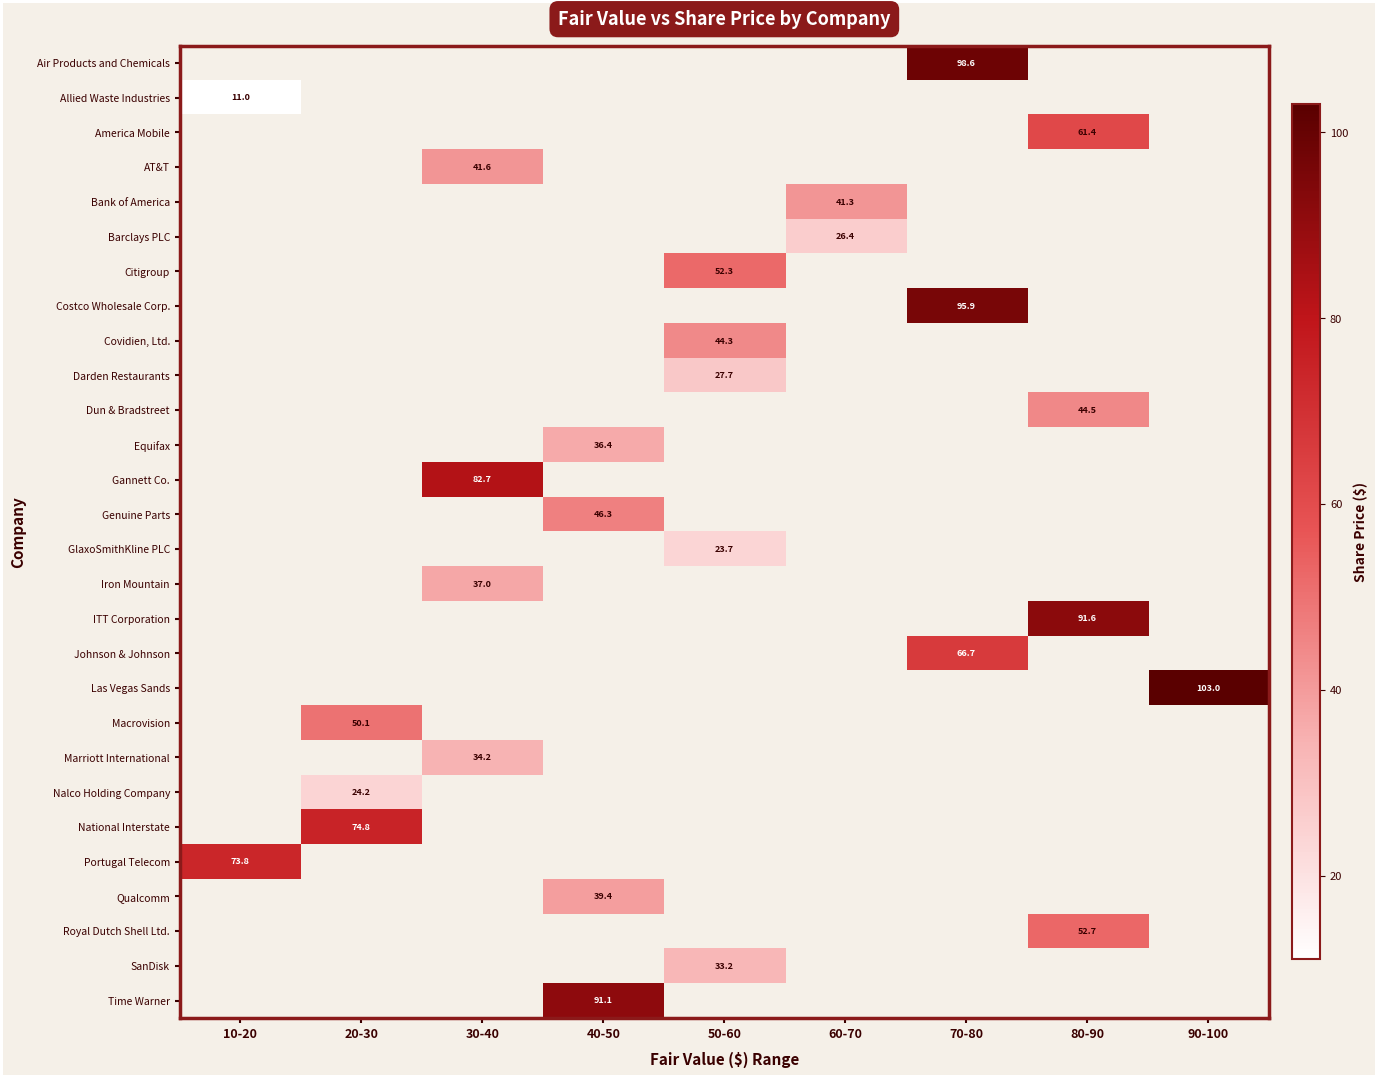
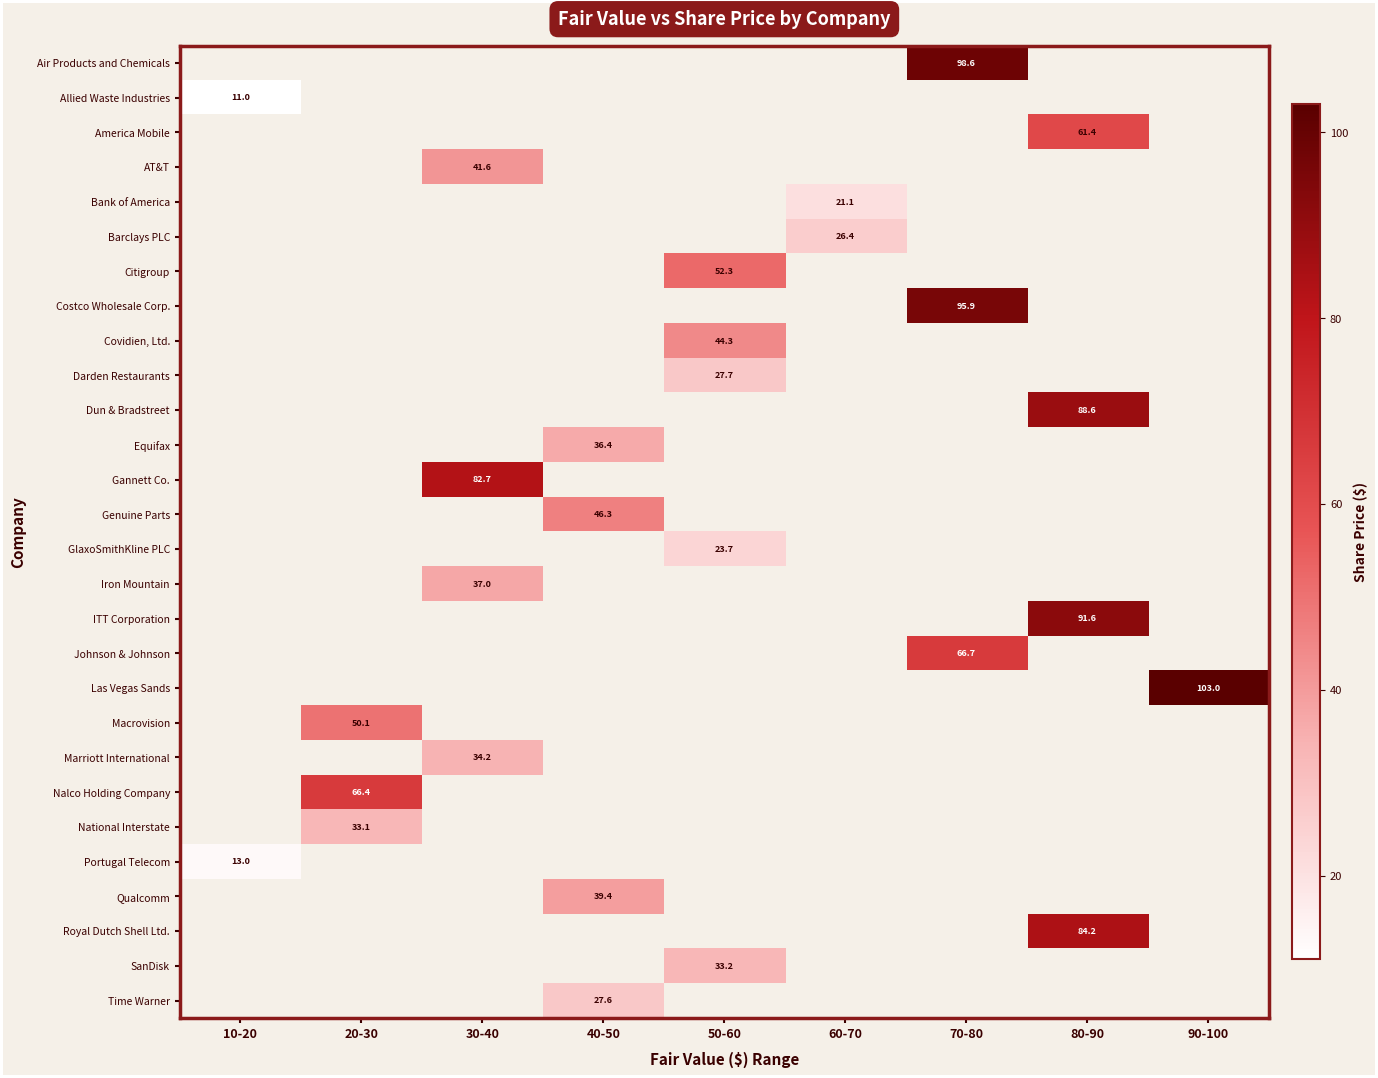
  {
    "Air Products and Chemicals": {
      "70-80": 98.6
    },
    "Allied Waste Industries": {
      "10-20": 11.0
    },
    "America Mobile": {
      "80-90": 61.4
    },
    "AT&T": {
      "30-40": 41.6
    },
    "Bank of America": {
-     "60-70": 41.3
+     "60-70": 21.1
    },
    "Barclays PLC": {
      "60-70": 26.4
    },
    "Citigroup": {
      "50-60": 52.3
    },
    "Costco Wholesale Corp.": {
      "70-80": 95.9
    },
    "Covidien, Ltd.": {
      "50-60": 44.3
    },
    "Darden Restaurants": {
      "50-60": 27.7
    },
    "Dun & Bradstreet": {
-     "80-90": 44.5
+     "80-90": 88.6
    },
    "Equifax": {
      "40-50": 36.4
    },
    "Gannett Co.": {
      "30-40": 82.7
    },
    "Genuine Parts": {
      "40-50": 46.3
    },
    "GlaxoSmithKline PLC": {
      "50-60": 23.7
    },
    "Iron Mountain": {
      "30-40": 37.0
    },
    "ITT Corporation": {
      "80-90": 91.6
    },
    "Johnson & Johnson": {
      "70-80": 66.7
    },
    "Las Vegas Sands": {
      "90-100": 103.0
    },
    "Macrovision": {
      "20-30": 50.1
    },
    "Marriott International": {
      "30-40": 34.2
    },
    "Nalco Holding Company": {
-     "20-30": 24.2
+     "20-30": 66.4
    },
    "National Interstate": {
-     "20-30": 74.8
+     "20-30": 33.1
    },
    "Portugal Telecom": {
-     "10-20": 73.8
+     "10-20": 13.0
    },
    "Qualcomm": {
      "40-50": 39.4
    },
    "Royal Dutch Shell Ltd.": {
-     "80-90": 52.7
+     "80-90": 84.2
    },
    "SanDisk": {
      "50-60": 33.2
    },
    "Time Warner": {
-     "40-50": 91.1
+     "40-50": 27.6
    }
  }
